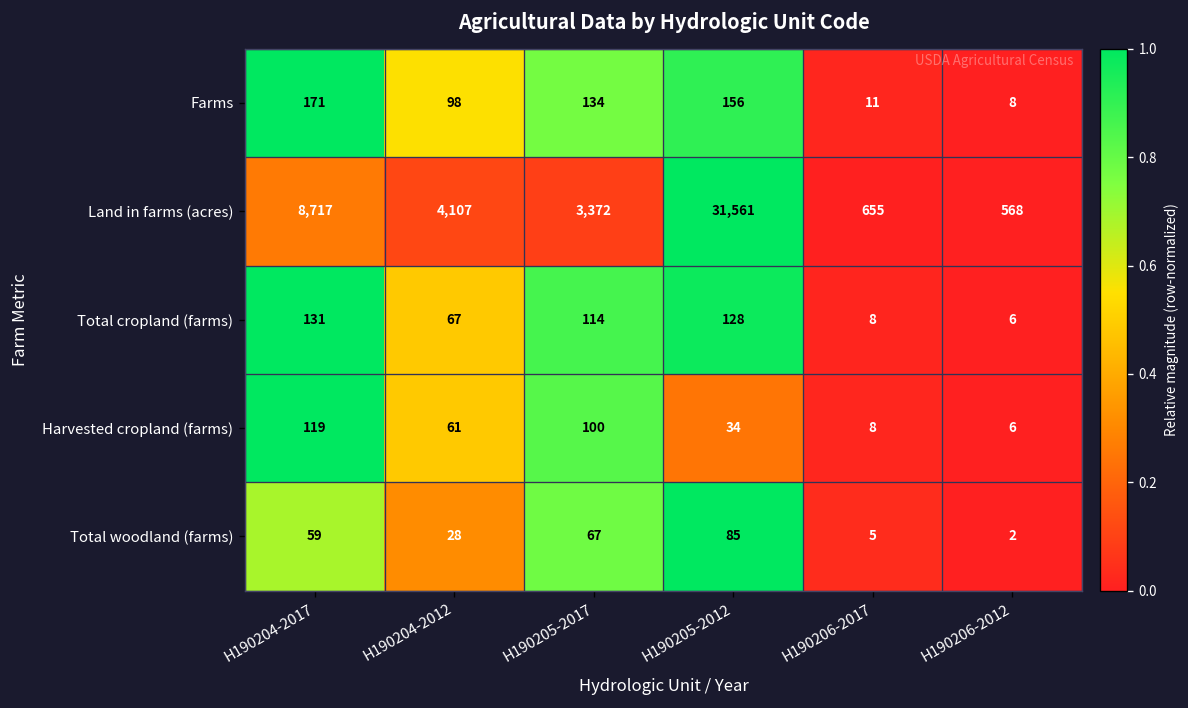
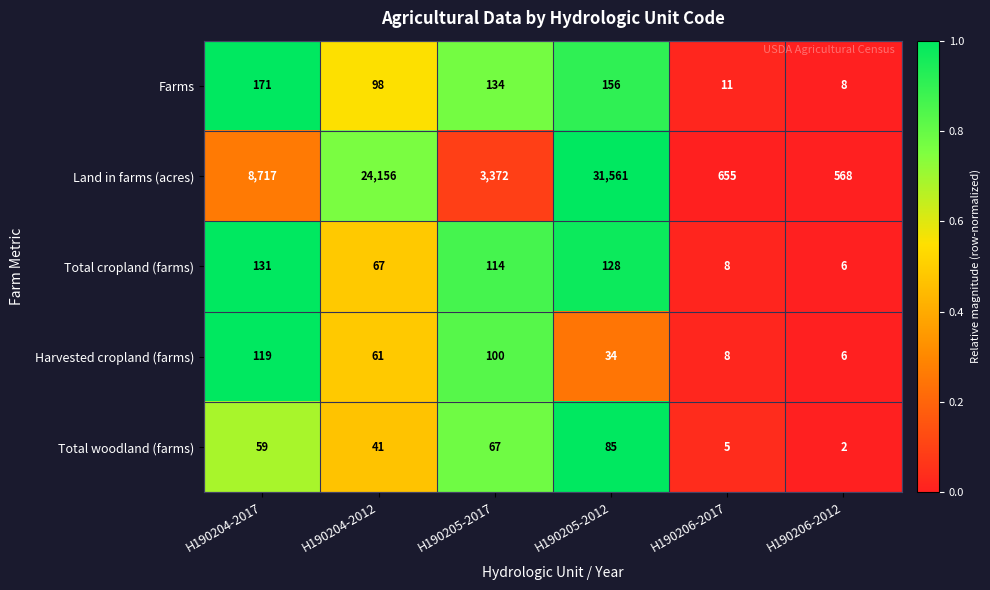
  {
    "Farms": {
      "H190204-2017": "171",
      "H190204-2012": "98",
      "H190205-2017": "134",
      "H190205-2012": "156",
      "H190206-2017": "11"
    },
    "Land in farms (acres)": {
      "H190204-2017": "8,717",
-     "H190204-2012": "4,107",
+     "H190204-2012": "24,156",
      "H190205-2017": "3,372",
      "H190205-2012": "31,561",
      "H190206-2017": "655",
      "H190206-2012": "568"
    },
    "Total cropland (farms)": {
      "H190204-2017": "131",
      "H190204-2012": "67",
      "H190205-2017": "114",
      "H190205-2012": "128",
      "H190206-2017": "8",
      "H190206-2012": "6"
    },
    "Harvested cropland (farms)": {
      "H190204-2017": "119",
      "H190204-2012": "61",
      "H190205-2017": "100",
      "H190205-2012": "34",
      "H190206-2017": "8",
      "H190206-2012": "6"
    },
    "Total woodland (farms)": {
      "H190204-2017": "59",
-     "H190204-2012": "28",
+     "H190204-2012": "41",
      "H190205-2017": "67",
      "H190205-2012": "85",
      "H190206-2017": "5",
      "H190206-2012": "2"
    }
  }
